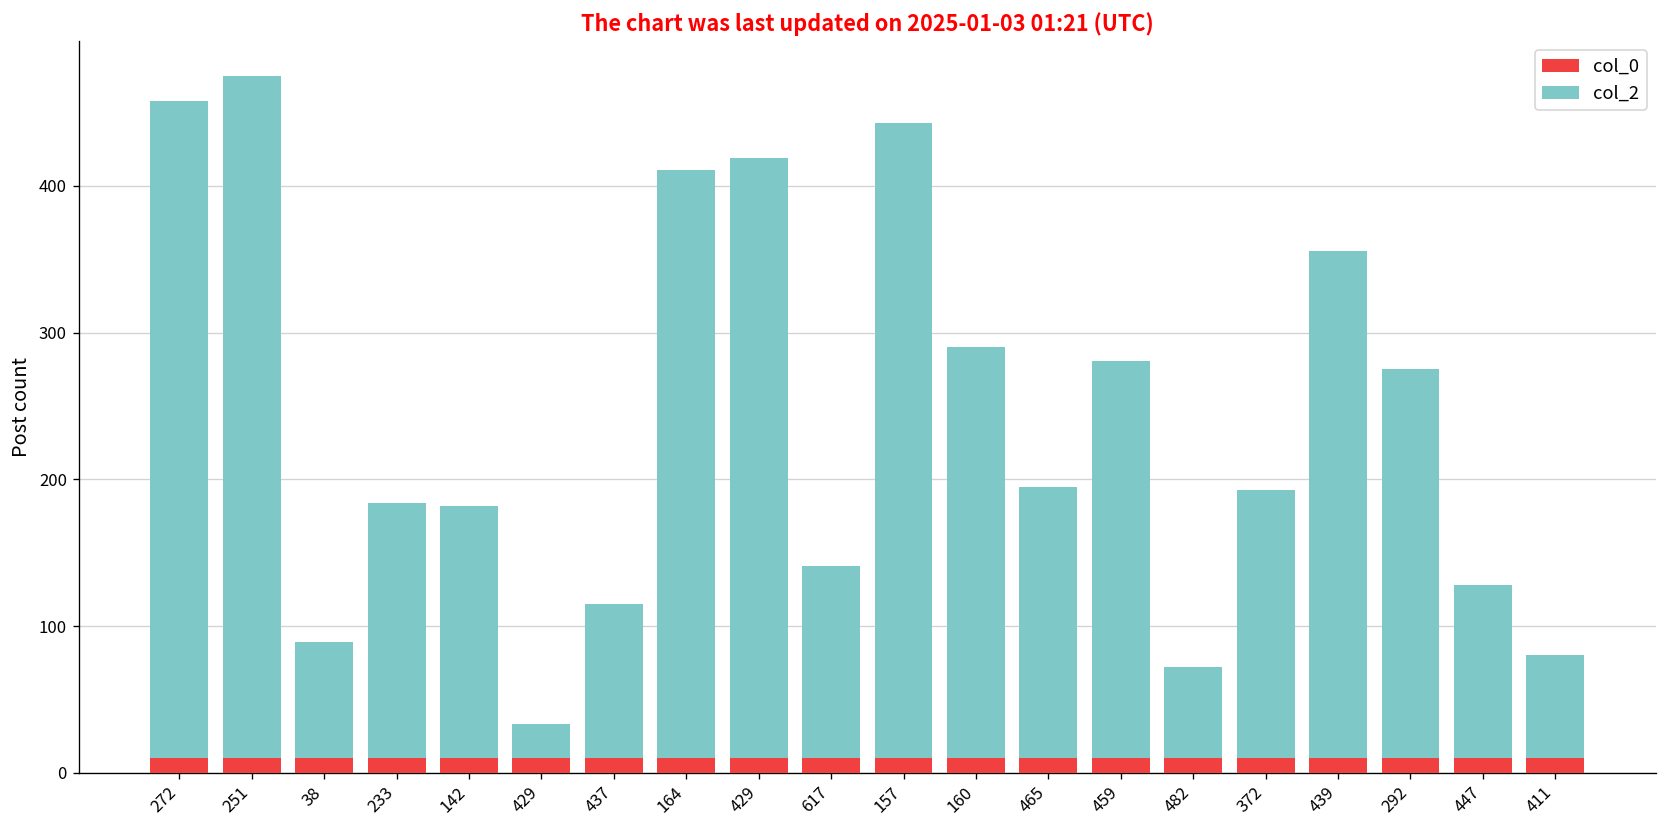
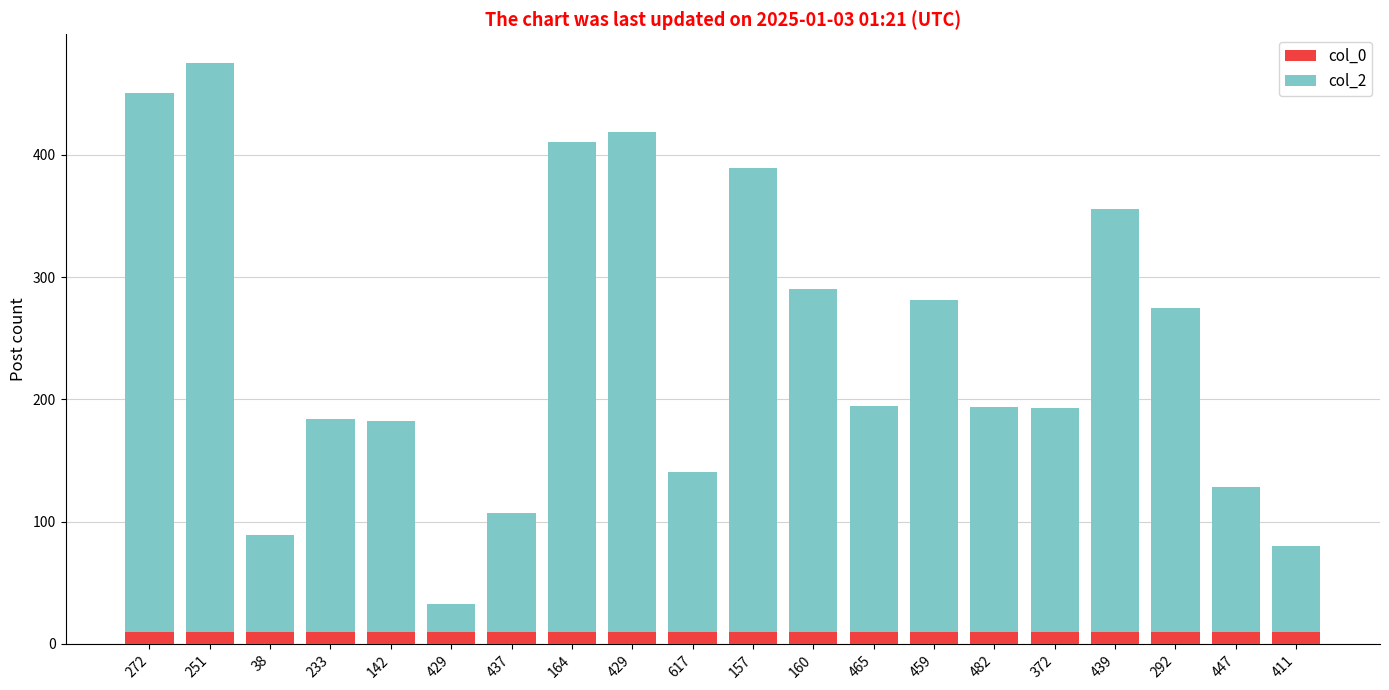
  {
    "col_0": {
      "272": 10,
      "251": 10,
      "38": 10,
      "233": 10,
      "142": 10,
      "437": 10,
      "164": 10,
      "617": 10,
      "157": 10,
      "160": 10,
      "465": 10,
      "459": 10,
      "482": 10,
      "372": 10,
      "439": 10,
      "292": 10,
      "447": 10,
      "411": 10
    },
    "col_2": {
-     "272": 448,
+     "272": 441,
      "251": 465,
      "38": 79,
      "233": 174,
      "142": 172,
-     "437": 105,
+     "437": 97,
      "164": 401,
      "617": 131,
-     "157": 433,
+     "157": 379,
      "160": 280,
      "465": 185,
      "459": 271,
-     "482": 62,
+     "482": 184,
      "372": 183,
      "439": 346,
      "292": 265,
      "447": 118,
      "411": 70
    }
  }
